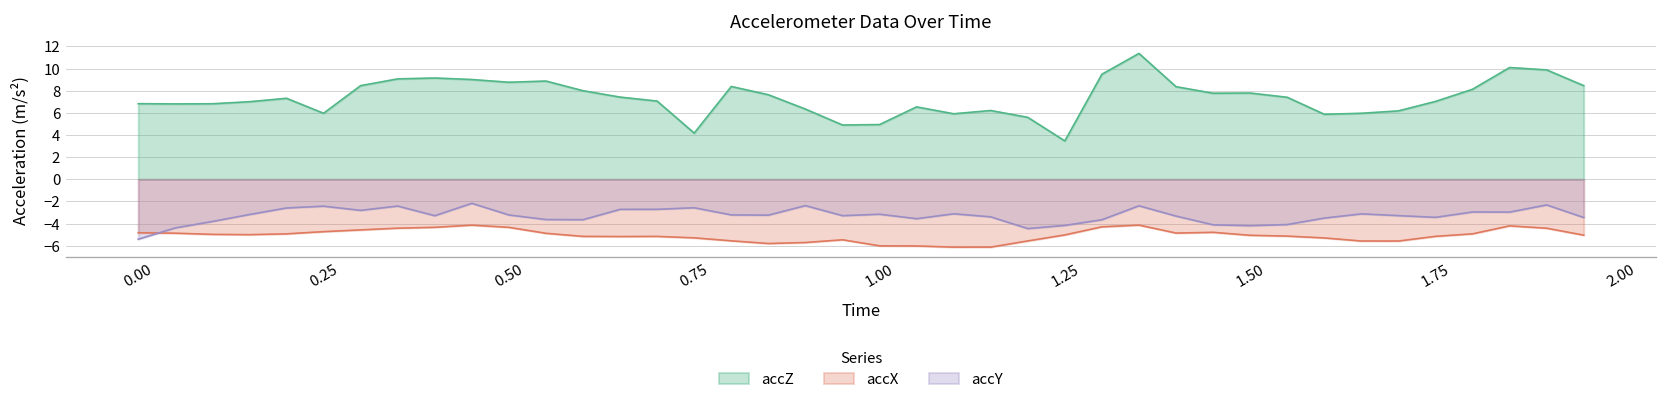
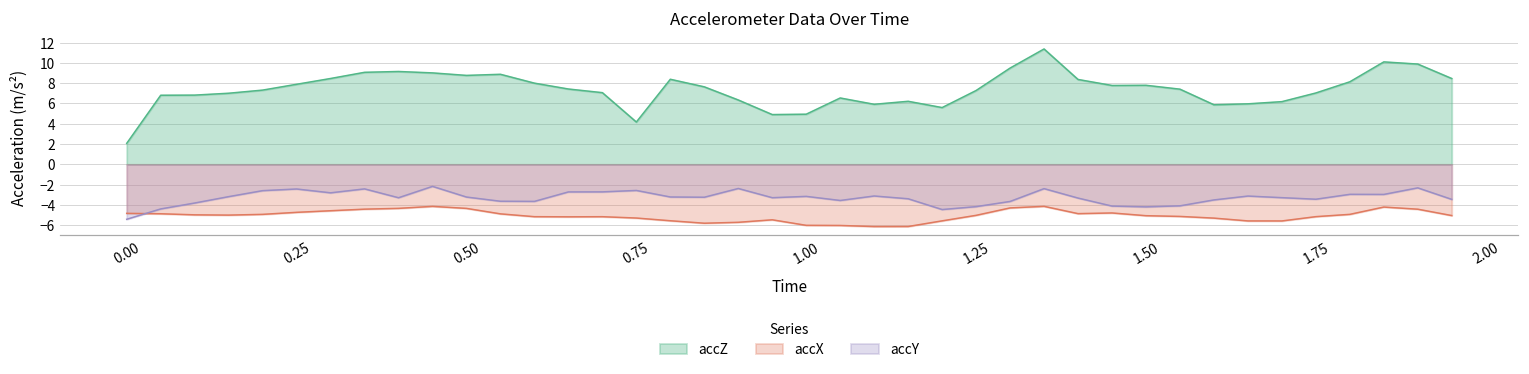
  {
    "accZ": {
-     "0.00": 7,
-     "0.25": 6,
+     "0.00": 2,
+     "0.25": 8,
      "0.50": 9,
      "0.75": 4,
      "1.00": 5,
-     "1.25": 3,
+     "1.25": 7,
      "1.50": 8,
      "1.75": 7
    }
  }
